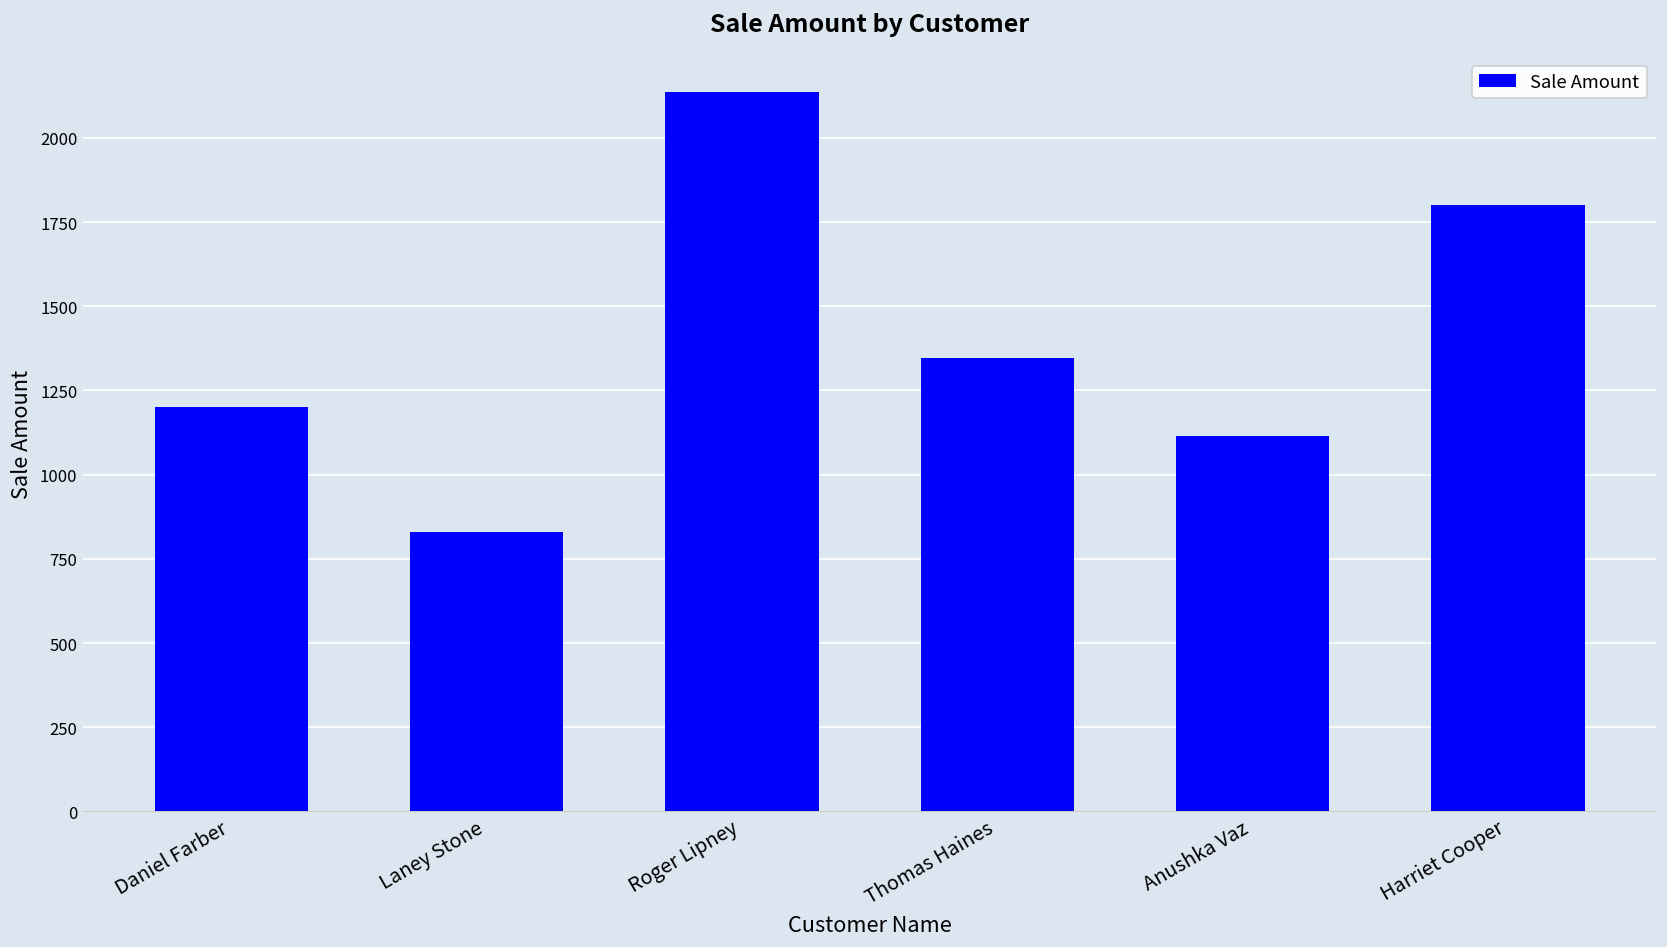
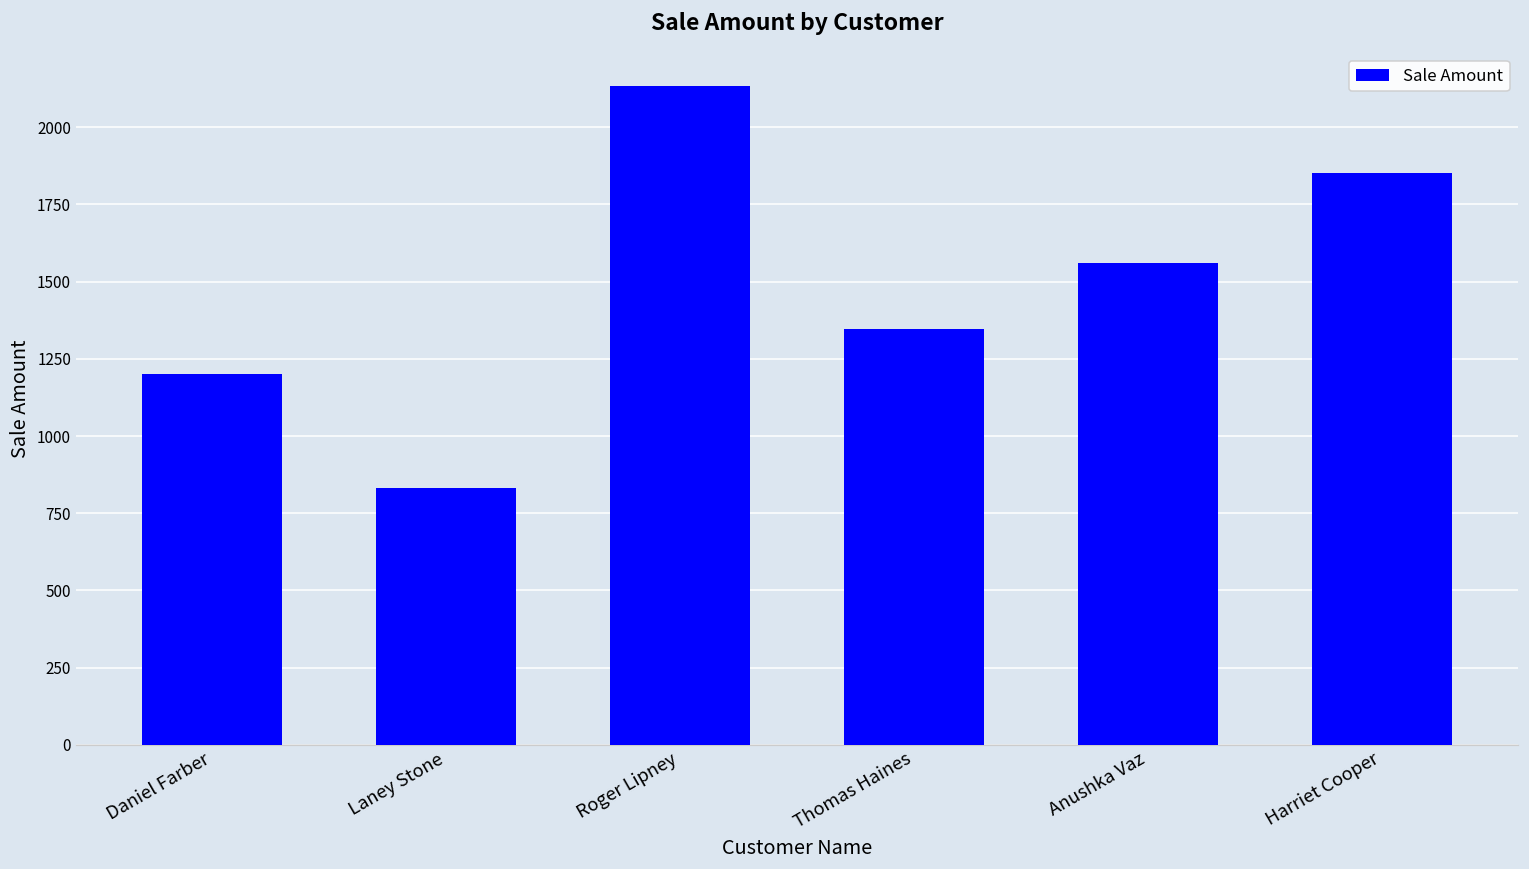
  {
    "Daniel Farber": 1200,
    "Laney Stone": 830,
    "Roger Lipney": 2140,
    "Thomas Haines": 1350,
-   "Anushka Vaz": 1120,
-   "Harriet Cooper": 1800
+   "Anushka Vaz": 1560,
+   "Harriet Cooper": 1850
  }
